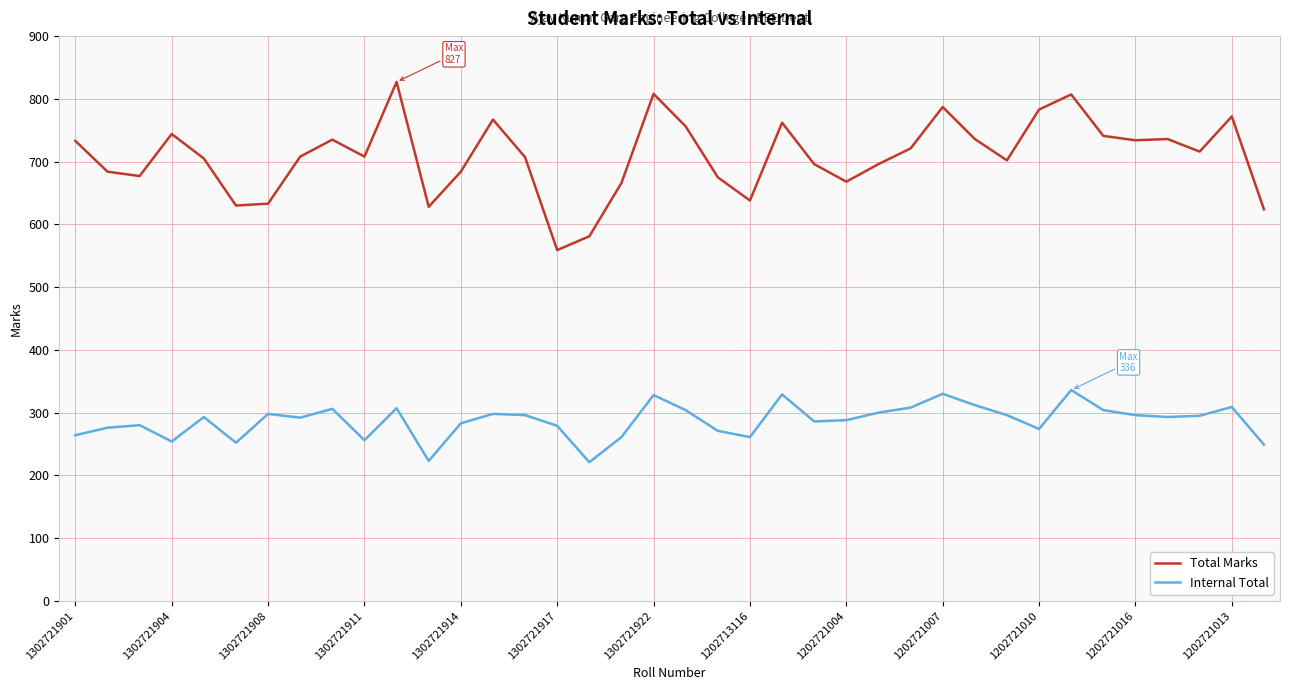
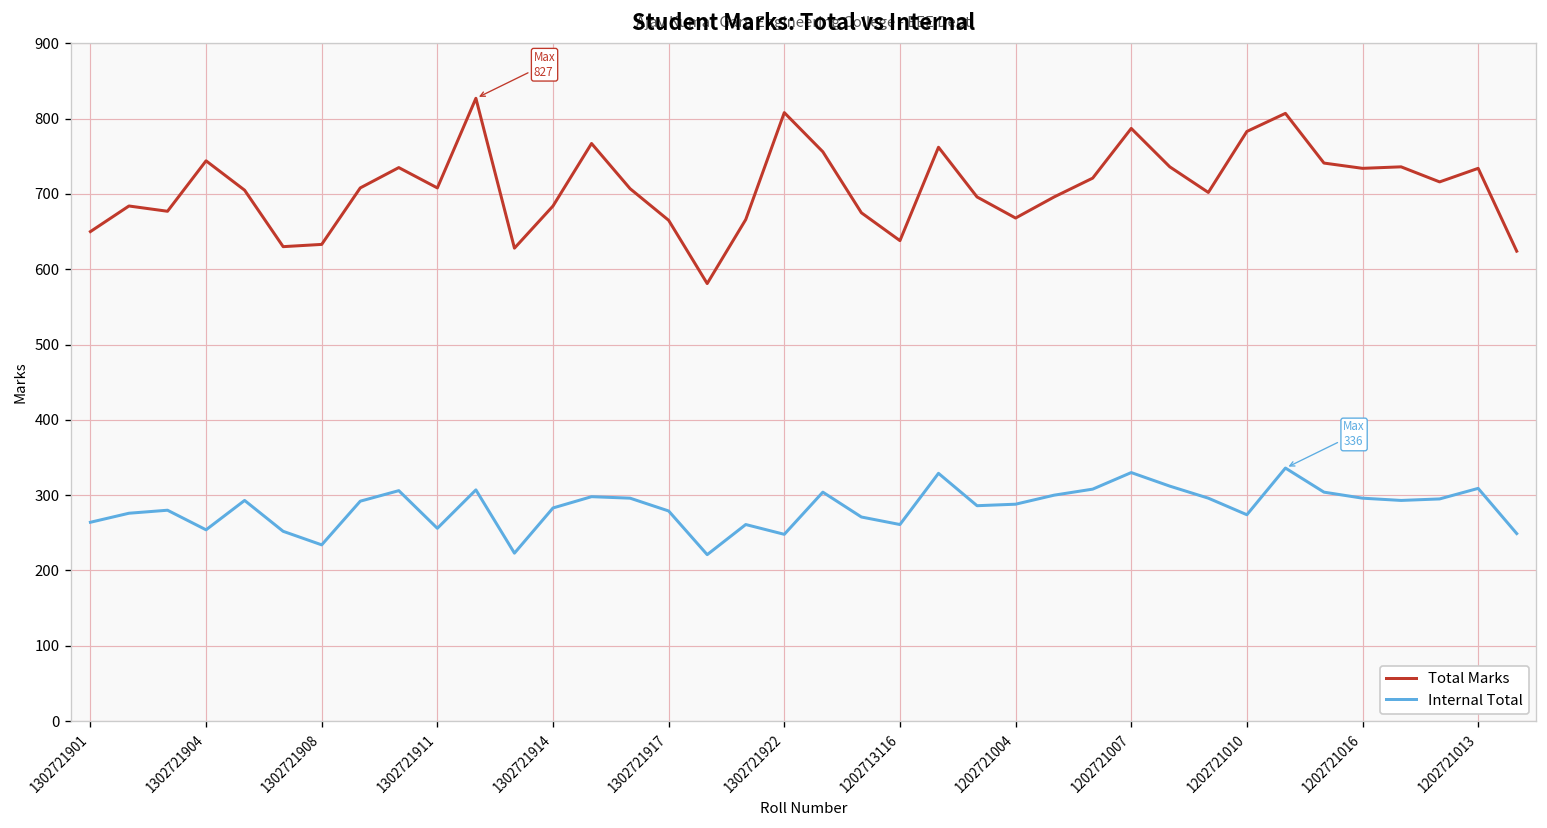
  {
    "Total Marks": {
-     "1302721901": 730,
+     "1302721901": 650,
      "1302721904": 740,
      "1302721908": 630,
      "1302721911": 710,
      "1302721914": 680,
-     "1302721917": 560,
+     "1302721917": 670,
      "1302721922": 810,
      "1202713116": 640,
      "1202721004": 670,
      "1202721007": 790,
      "1202721010": 780,
      "1202721016": 730,
-     "1202721013": 770
+     "1202721013": 730
    },
    "Internal Total": {
      "1302721901": 260,
      "1302721904": 250,
-     "1302721908": 300,
+     "1302721908": 230,
      "1302721911": 260,
      "1302721914": 280,
      "1302721917": 280,
-     "1302721922": 330,
+     "1302721922": 250,
      "1202713116": 260,
      "1202721004": 290,
      "1202721007": 330,
      "1202721010": 270,
      "1202721016": 300,
      "1202721013": 310
    }
  }
